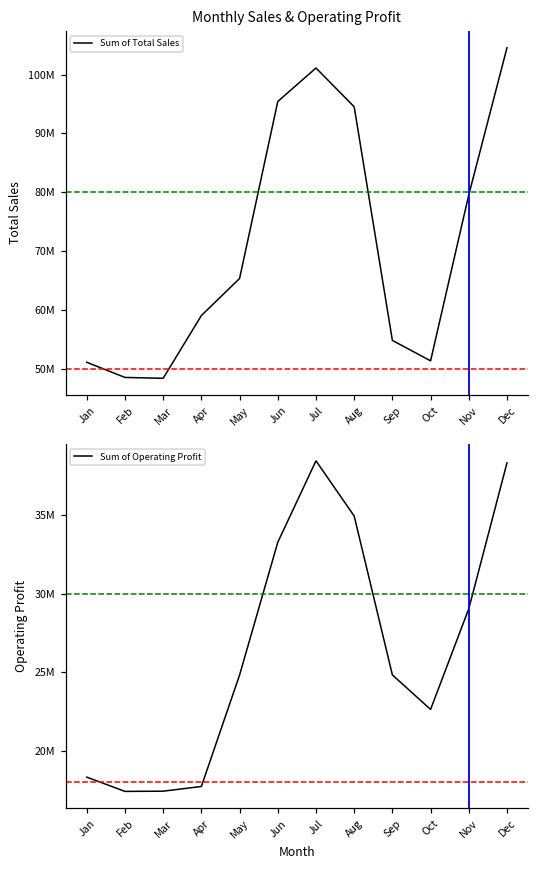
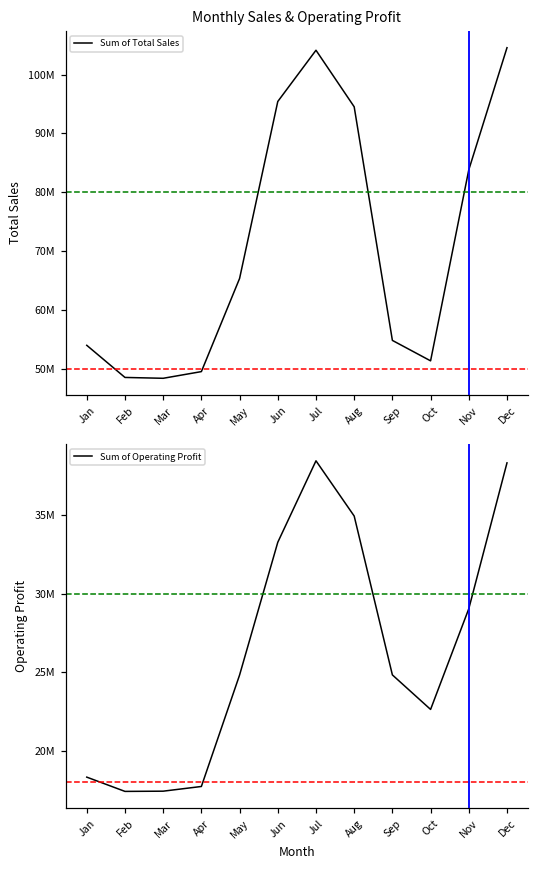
  {
    "Monthly Sales & Operating Profit": {
-     "Jan": 51000000,
+     "Jan": 54000000,
      "Feb": 48000000,
      "Mar": 48000000,
-     "Apr": 59000000,
+     "Apr": 49000000,
      "May": 65000000,
      "Jun": 95000000,
-     "Jul": 101000000,
+     "Jul": 104000000,
      "Aug": 95000000,
      "Sep": 55000000,
      "Oct": 51000000,
-     "Nov": 80000000,
+     "Nov": 84000000,
      "Dec": 105000000
    }
  }
